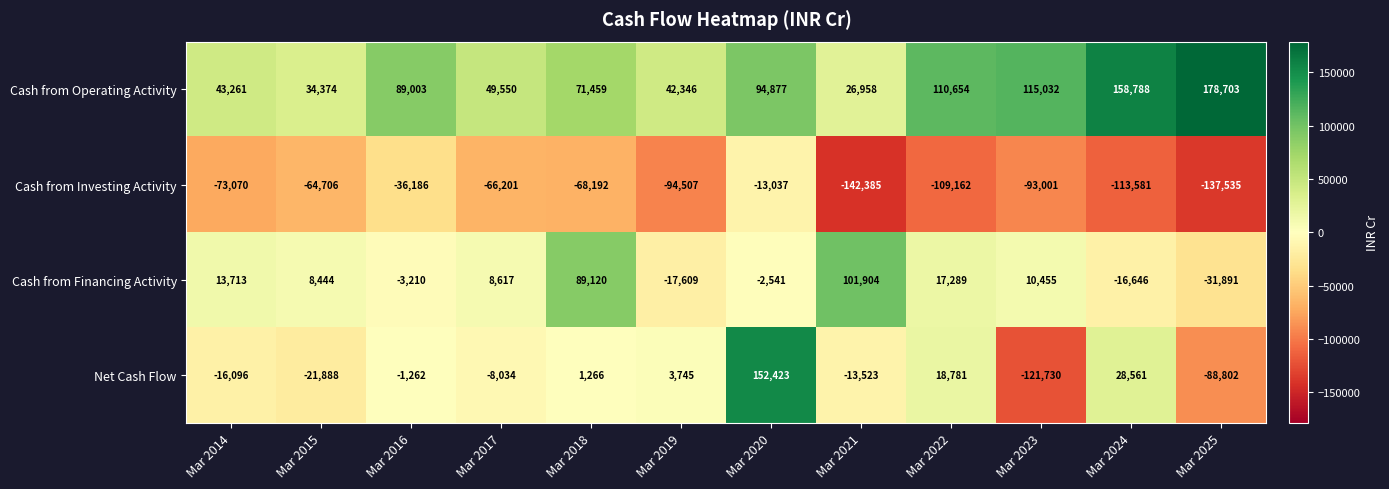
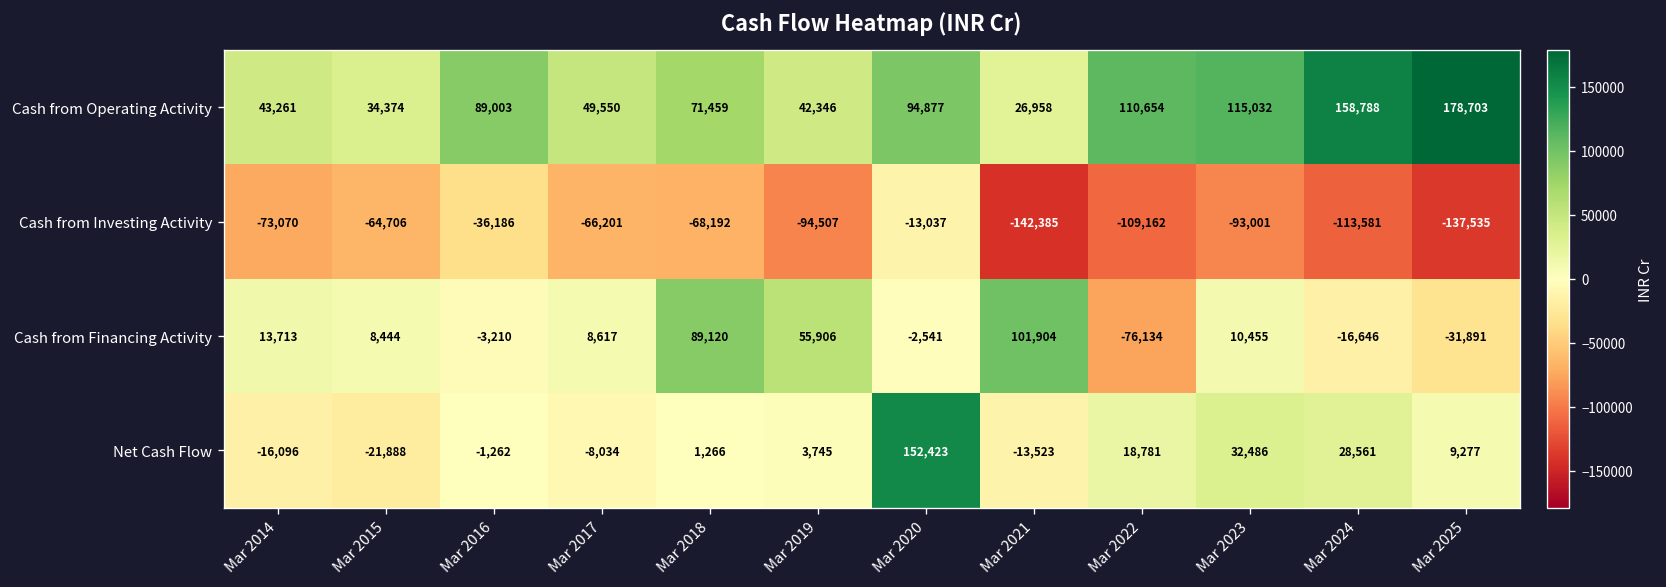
  {
    "Cash from Operating Activity": {
      "Mar 2014": "43,261",
      "Mar 2015": "34,374",
      "Mar 2016": "89,003",
      "Mar 2017": "49,550",
      "Mar 2018": "71,459",
      "Mar 2019": "42,346",
      "Mar 2020": "94,877",
      "Mar 2021": "26,958",
      "Mar 2022": "110,654",
      "Mar 2023": "115,032",
      "Mar 2024": "158,788",
      "Mar 2025": "178,703"
    },
    "Cash from Investing Activity": {
      "Mar 2014": "-73,070",
      "Mar 2015": "-64,706",
      "Mar 2016": "-36,186",
      "Mar 2017": "-66,201",
      "Mar 2018": "-68,192",
      "Mar 2019": "-94,507",
      "Mar 2020": "-13,037",
      "Mar 2021": "-142,385",
      "Mar 2022": "-109,162",
      "Mar 2023": "-93,001",
      "Mar 2024": "-113,581",
      "Mar 2025": "-137,535"
    },
    "Cash from Financing Activity": {
      "Mar 2014": "13,713",
      "Mar 2015": "8,444",
      "Mar 2016": "-3,210",
      "Mar 2017": "8,617",
      "Mar 2018": "89,120",
-     "Mar 2019": "-17,609",
+     "Mar 2019": "55,906",
      "Mar 2020": "-2,541",
      "Mar 2021": "101,904",
-     "Mar 2022": "17,289",
+     "Mar 2022": "-76,134",
      "Mar 2023": "10,455",
      "Mar 2024": "-16,646",
      "Mar 2025": "-31,891"
    },
    "Net Cash Flow": {
      "Mar 2014": "-16,096",
      "Mar 2015": "-21,888",
      "Mar 2016": "-1,262",
      "Mar 2017": "-8,034",
      "Mar 2018": "1,266",
      "Mar 2019": "3,745",
      "Mar 2020": "152,423",
      "Mar 2021": "-13,523",
      "Mar 2022": "18,781",
-     "Mar 2023": "-121,730",
+     "Mar 2023": "32,486",
      "Mar 2024": "28,561",
-     "Mar 2025": "-88,802"
+     "Mar 2025": "9,277"
    }
  }
